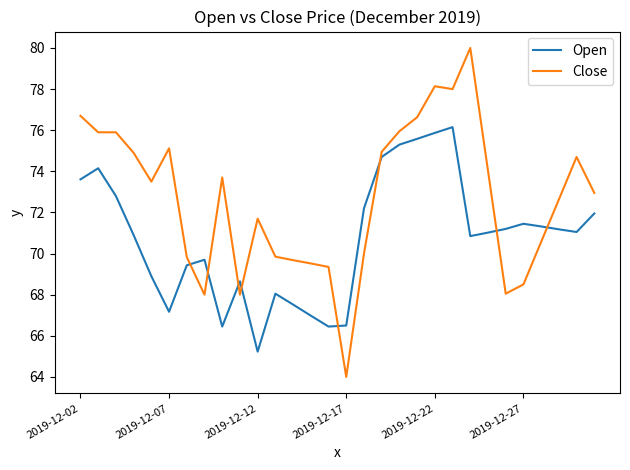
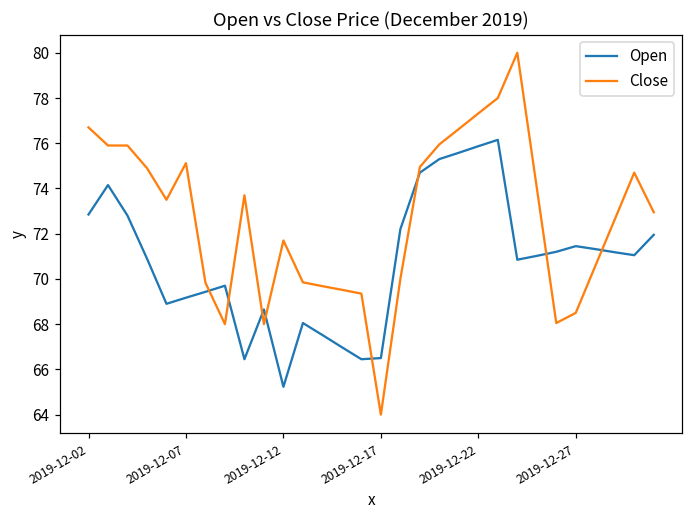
  {
    "Open": {
-     "2019-12-02": 73.6,
-     "2019-12-07": 67.2,
+     "2019-12-02": 72.9,
+     "2019-12-07": 69.2,
      "2019-12-12": 65.2,
      "2019-12-17": 66.5,
      "2019-12-22": 75.9,
      "2019-12-27": 71.5
    },
    "Close": {
      "2019-12-02": 76.7,
      "2019-12-07": 75.1,
      "2019-12-12": 71.7,
      "2019-12-17": 64.0,
-     "2019-12-22": 78.1,
+     "2019-12-22": 77.3,
      "2019-12-27": 68.5
    }
  }
